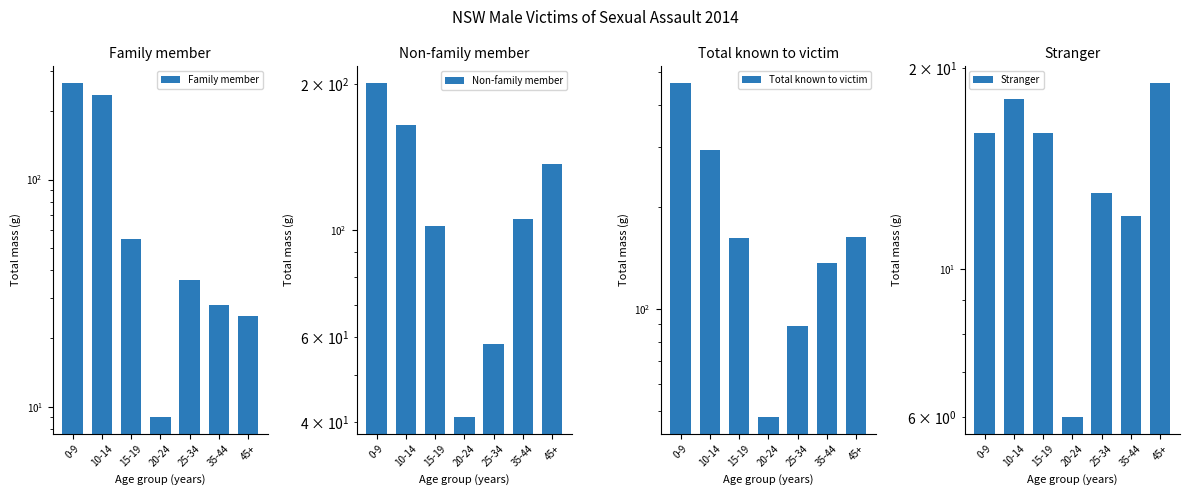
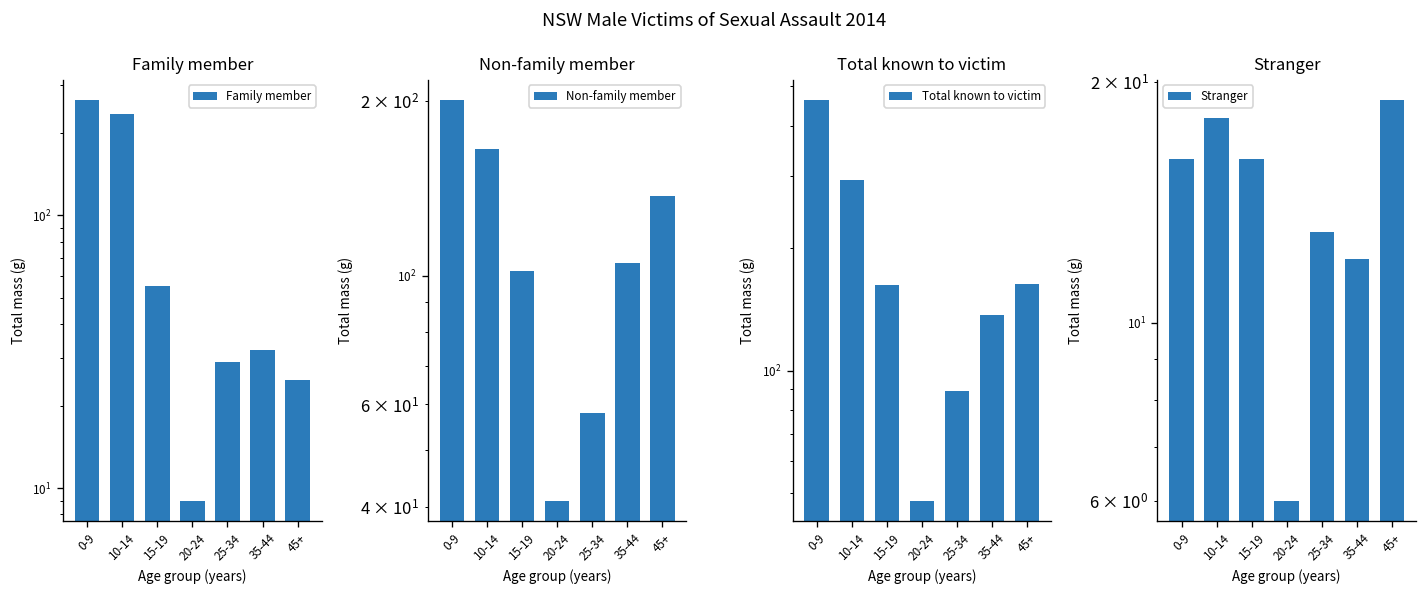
  {
    "Family member": {
      "0-9": 270,
      "10-14": 240,
      "15-19": 55,
      "20-24": 9,
-     "25-34": 36,
-     "35-44": 28,
+     "25-34": 29,
+     "35-44": 32,
      "45+": 25
    }
  }
